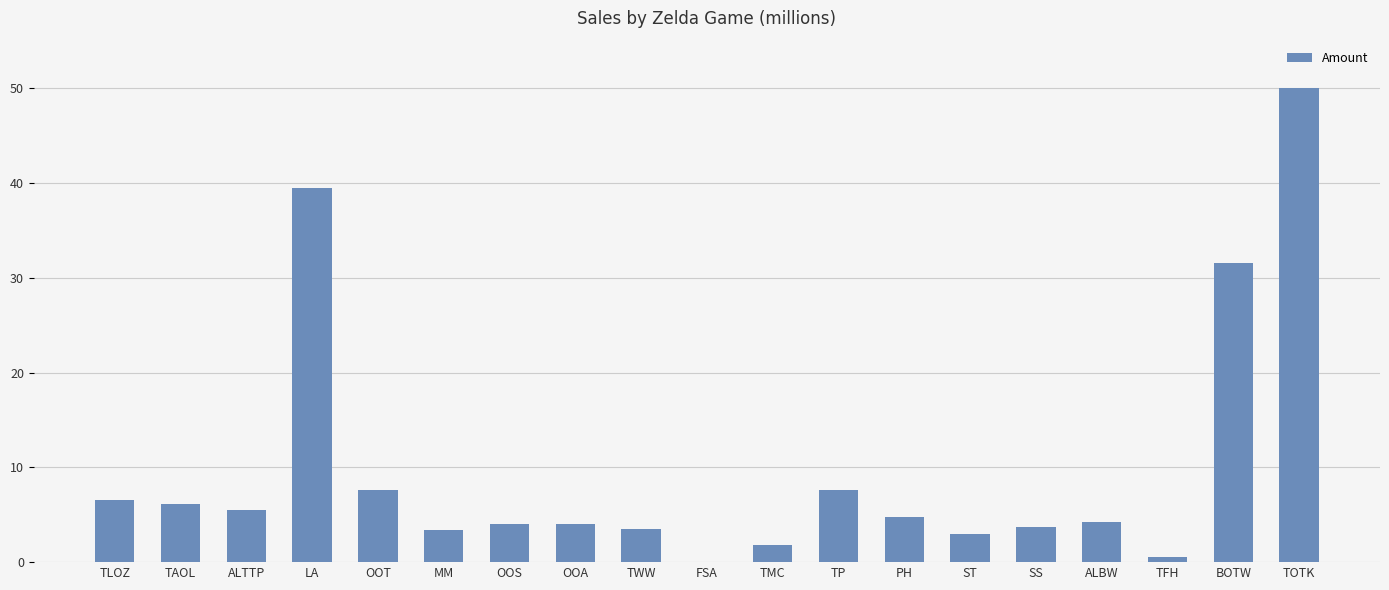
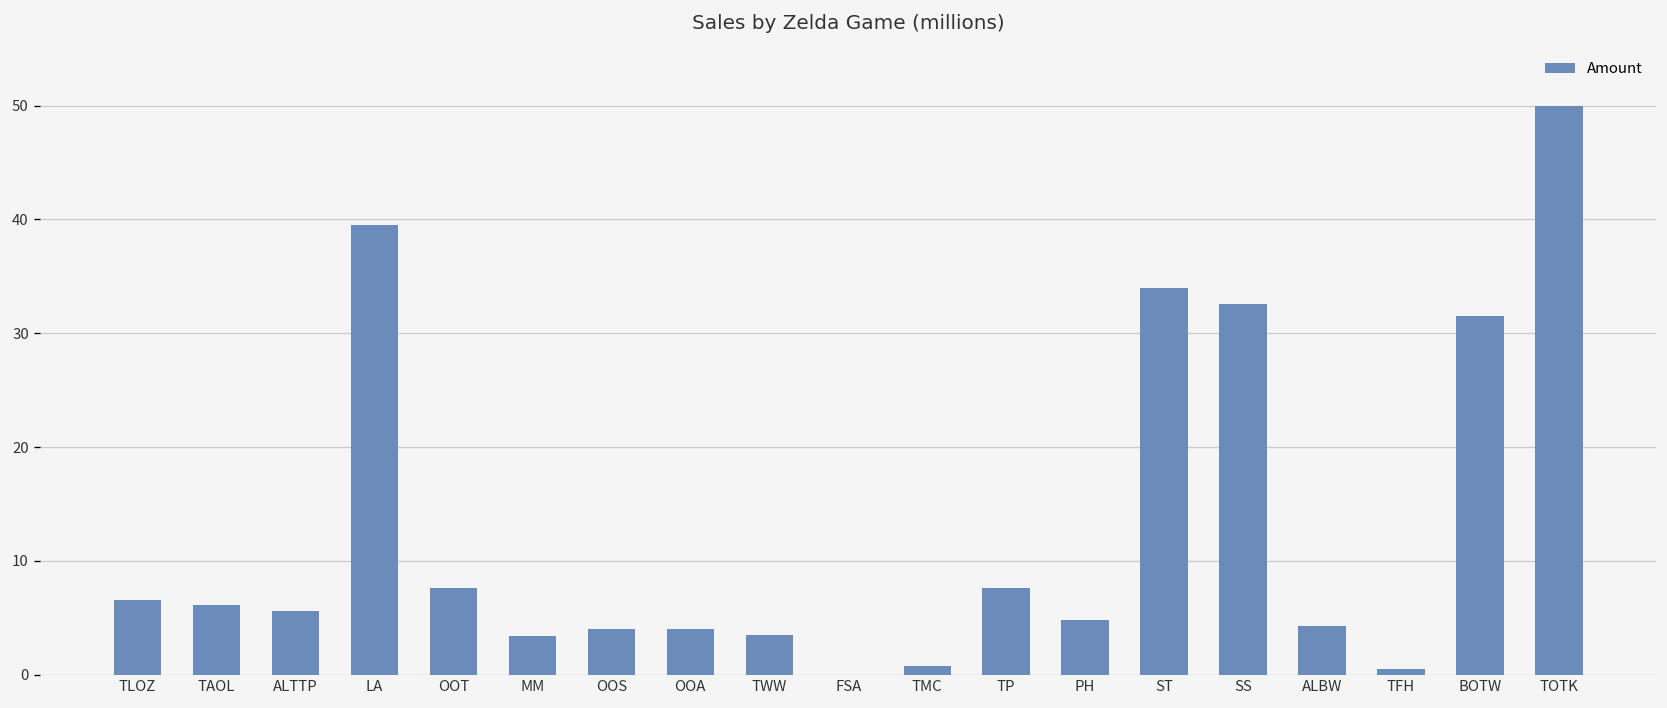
  {
    "TLOZ": 7,
    "TAOL": 6,
    "ALTTP": 6,
    "LA": 39,
    "OOT": 8,
    "MM": 3,
    "OOS": 4,
    "OOA": 4,
    "TWW": 4,
    "FSA": 0,
-   "TMC": 2,
+   "TMC": 1,
    "TP": 8,
    "PH": 5,
-   "ST": 3,
-   "SS": 4,
+   "ST": 34,
+   "SS": 33,
    "ALBW": 4,
    "TFH": 0,
    "BOTW": 32,
    "TOTK": 50
  }
